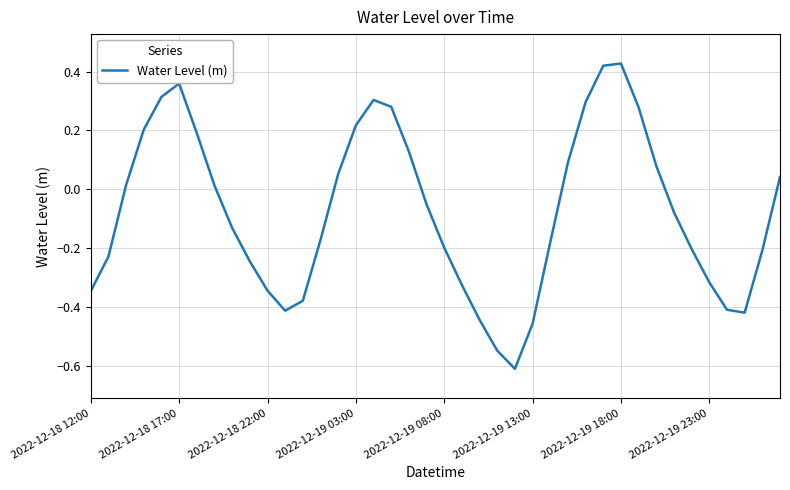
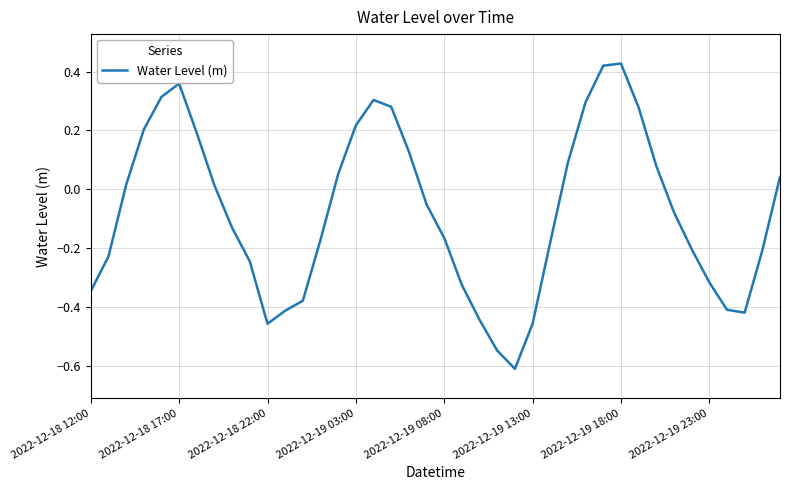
  {
    "2022-12-18 12:00": -0.35,
    "2022-12-18 17:00": 0.36,
-   "2022-12-18 22:00": -0.34,
+   "2022-12-18 22:00": -0.46,
    "2022-12-19 03:00": 0.22,
-   "2022-12-19 08:00": -0.20,
+   "2022-12-19 08:00": -0.17,
    "2022-12-19 13:00": -0.46,
    "2022-12-19 18:00": 0.43,
    "2022-12-19 23:00": -0.32
  }
